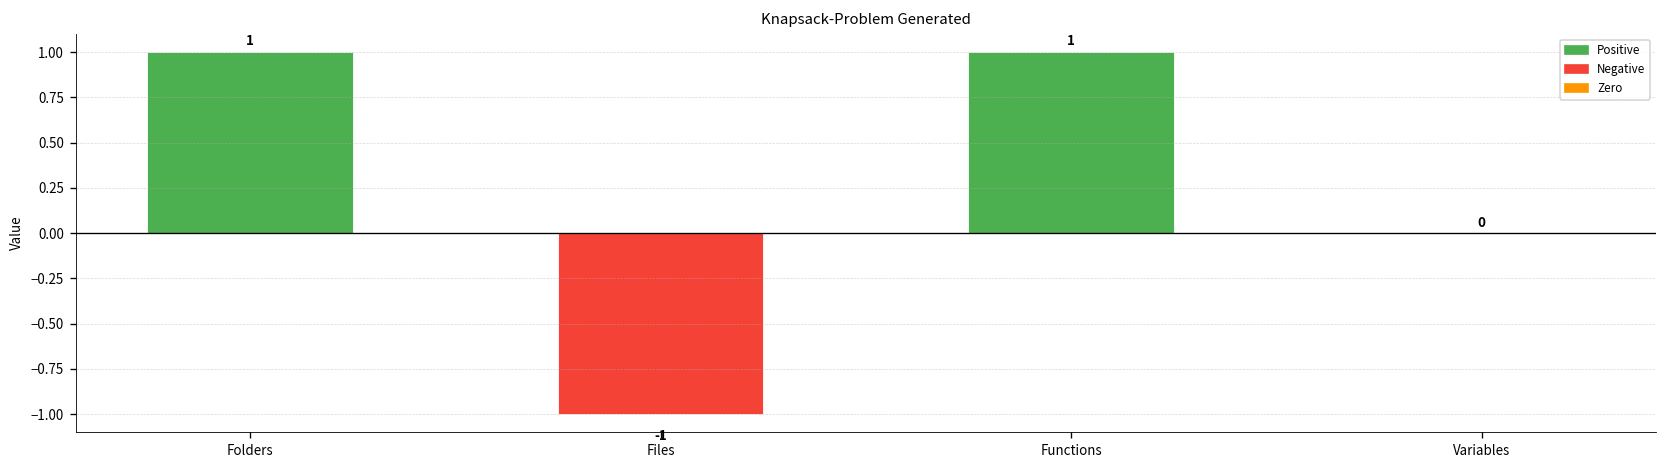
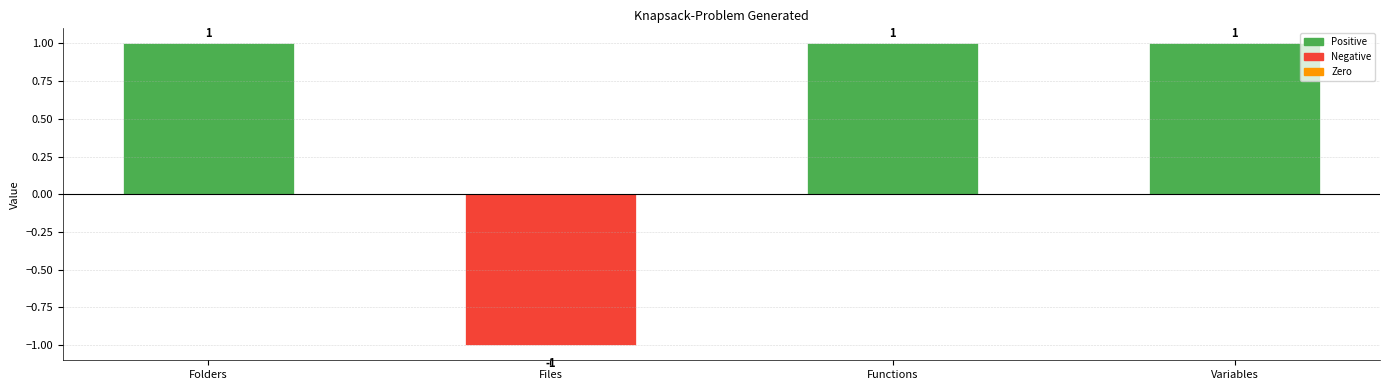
  {
    "Folders": 1,
    "Files": -1,
    "Functions": 1,
-   "Variables": 0
+   "Variables": 1
  }
